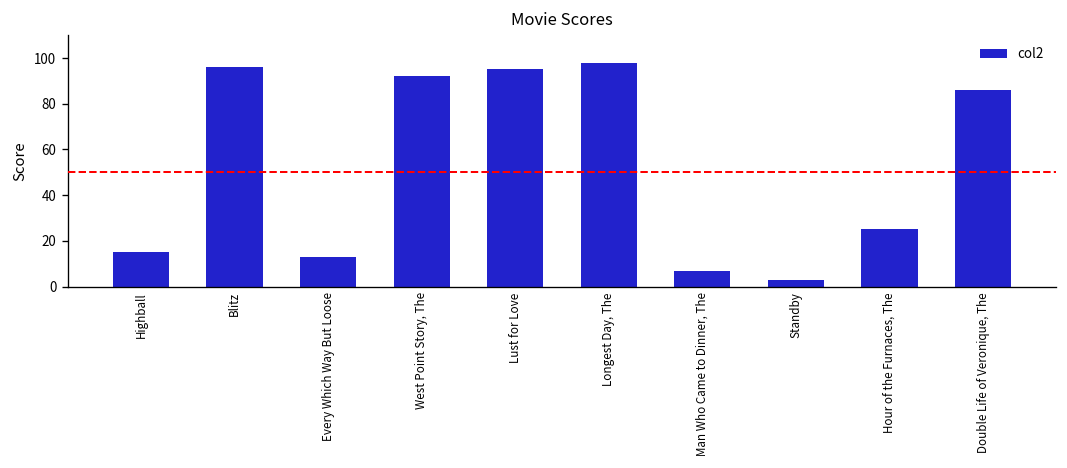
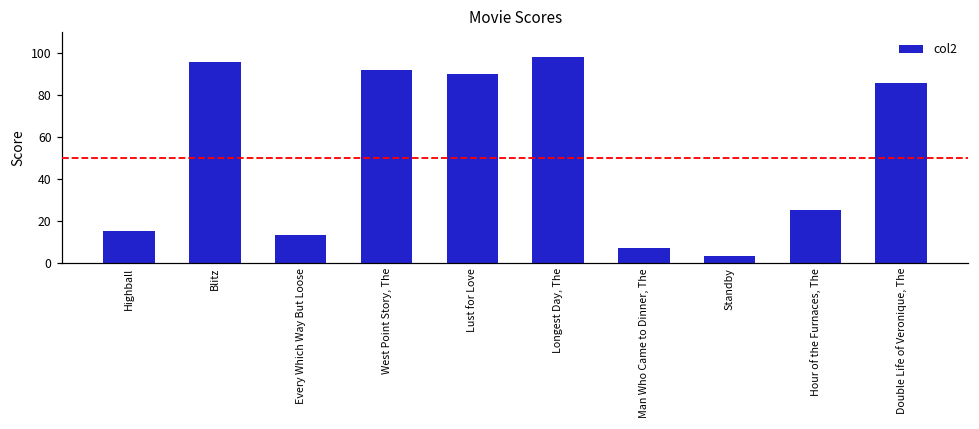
  {
    "Highball": 15,
    "Blitz": 96,
    "Every Which Way But Loose": 13,
    "West Point Story, The": 92,
-   "Lust for Love": 95,
+   "Lust for Love": 90,
    "Longest Day, The": 98,
    "Man Who Came to Dinner, The": 7,
    "Standby": 3,
    "Hour of the Furnaces, The": 25,
    "Double Life of Veronique, The": 86
  }
